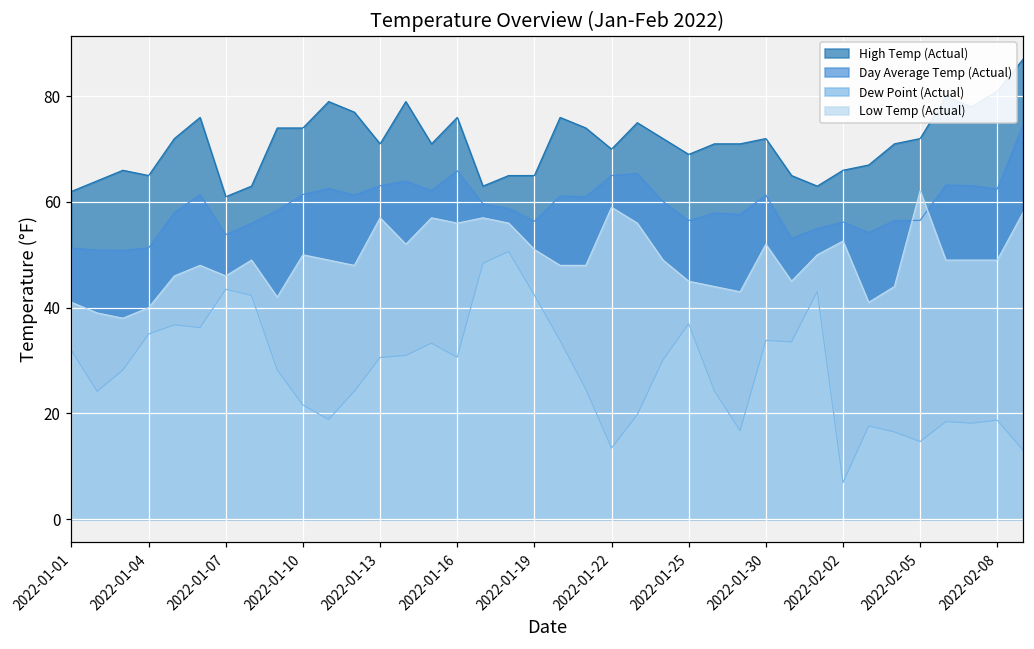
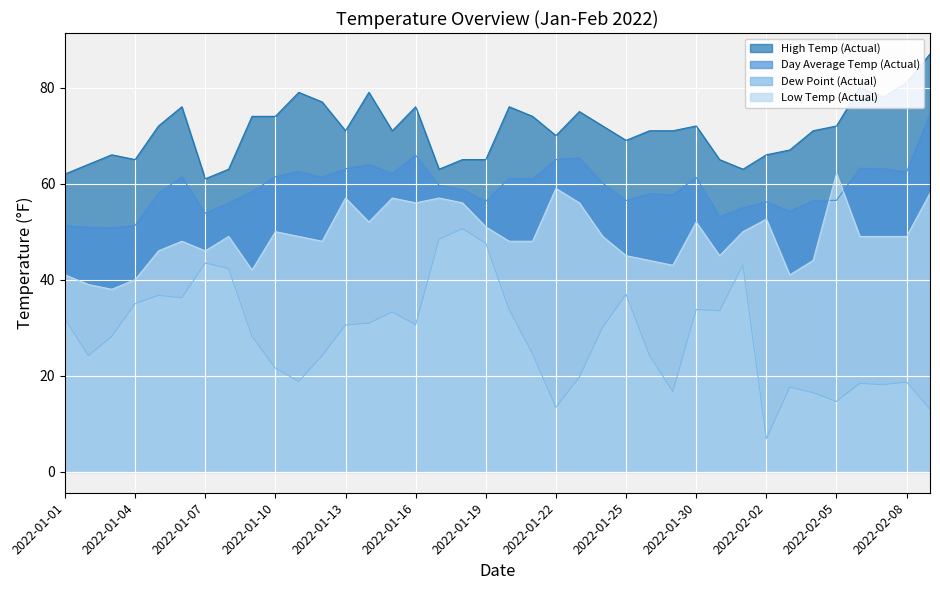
  {
    "High Temp (Actual)": {
      "2022-01-01": 62,
      "2022-01-04": 65,
      "2022-01-07": 61,
      "2022-01-10": 74,
      "2022-01-13": 71,
      "2022-01-16": 76,
      "2022-01-19": 65,
      "2022-01-22": 70,
      "2022-01-25": 69,
      "2022-01-30": 72,
      "2022-02-02": 66,
      "2022-02-05": 72
    },
    "Day Average Temp (Actual)": {
      "2022-01-01": 51,
      "2022-01-04": 51,
      "2022-01-07": 54,
      "2022-01-10": 61,
      "2022-01-13": 63,
      "2022-01-16": 66,
      "2022-01-19": 56,
      "2022-01-22": 65,
      "2022-01-25": 56,
      "2022-01-30": 61,
      "2022-02-02": 56,
      "2022-02-05": 57,
      "2022-02-08": 62
    },
    "Dew Point (Actual)": {
      "2022-01-01": 32,
      "2022-01-04": 35,
      "2022-01-07": 43,
      "2022-01-10": 22,
      "2022-01-13": 31,
      "2022-01-16": 31,
-     "2022-01-19": 42,
+     "2022-01-19": 48,
      "2022-01-22": 13,
      "2022-01-25": 37,
      "2022-01-30": 34,
      "2022-02-02": 7,
      "2022-02-05": 15,
      "2022-02-08": 19
    },
    "Low Temp (Actual)": {
      "2022-01-01": 41,
      "2022-01-04": 40,
      "2022-01-07": 46,
      "2022-01-10": 50,
      "2022-01-13": 57,
      "2022-01-16": 56,
      "2022-01-19": 51,
      "2022-01-22": 59,
      "2022-01-25": 45,
      "2022-01-30": 52,
      "2022-02-02": 53,
      "2022-02-05": 62,
      "2022-02-08": 49
    }
  }
